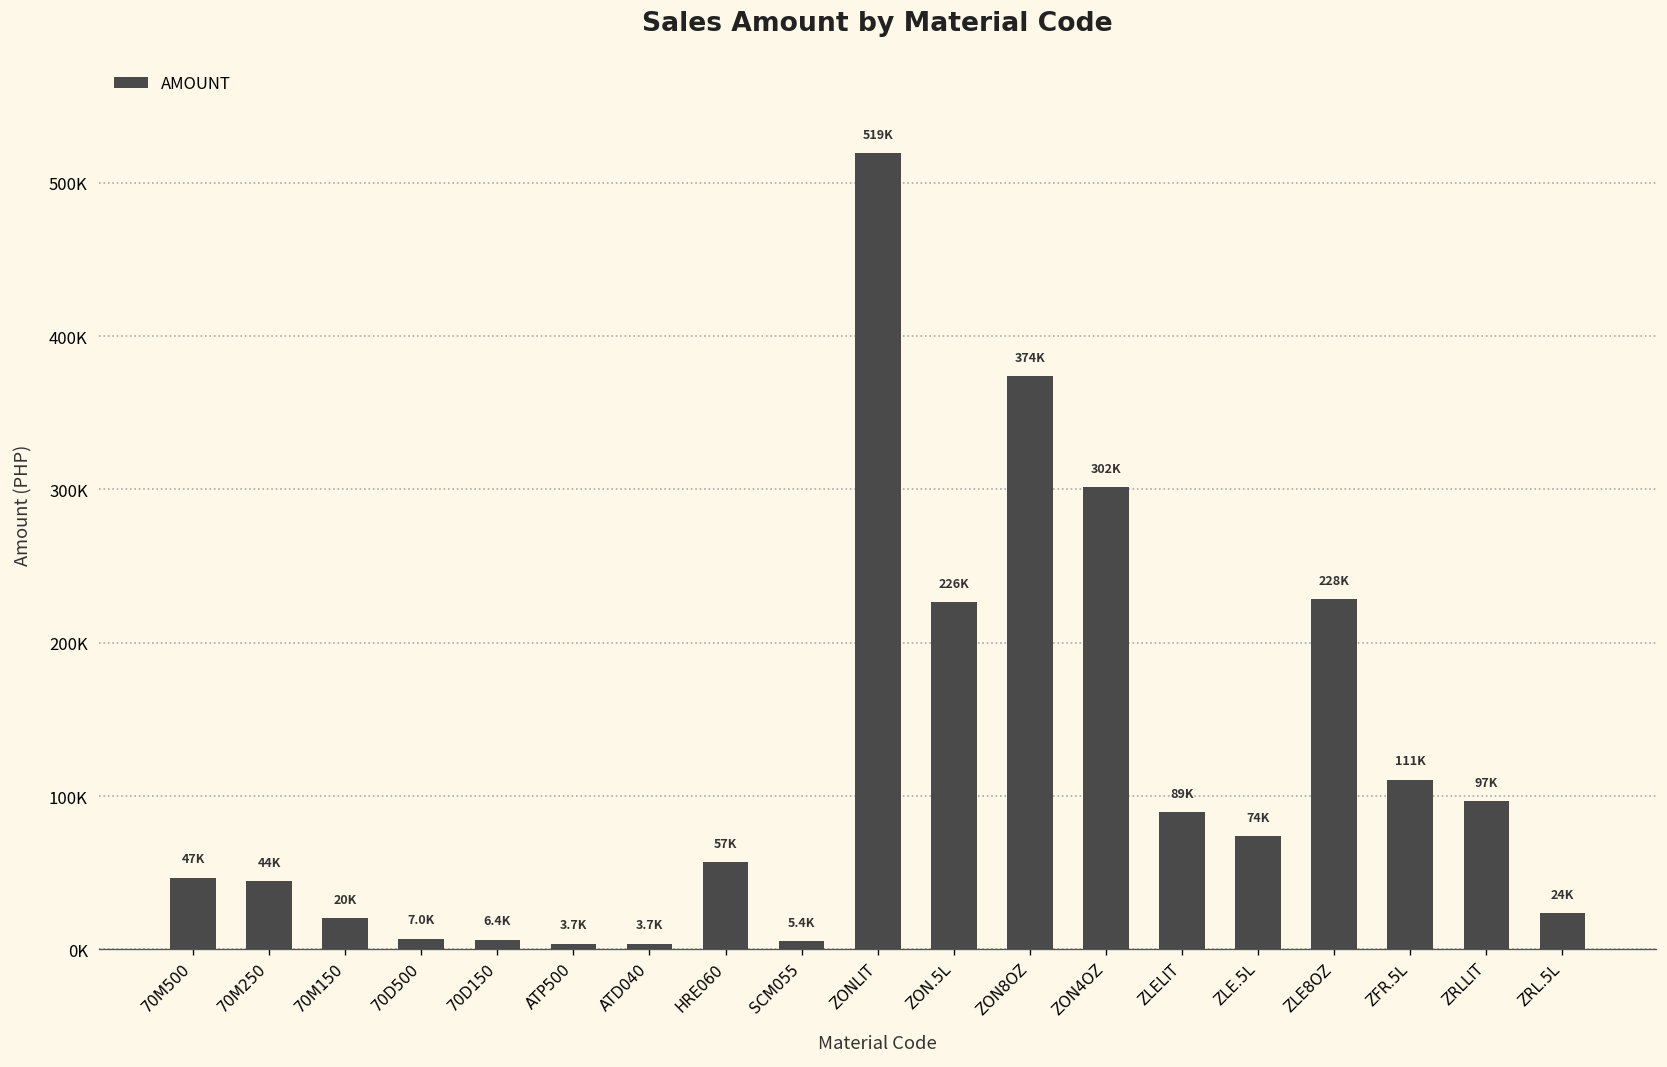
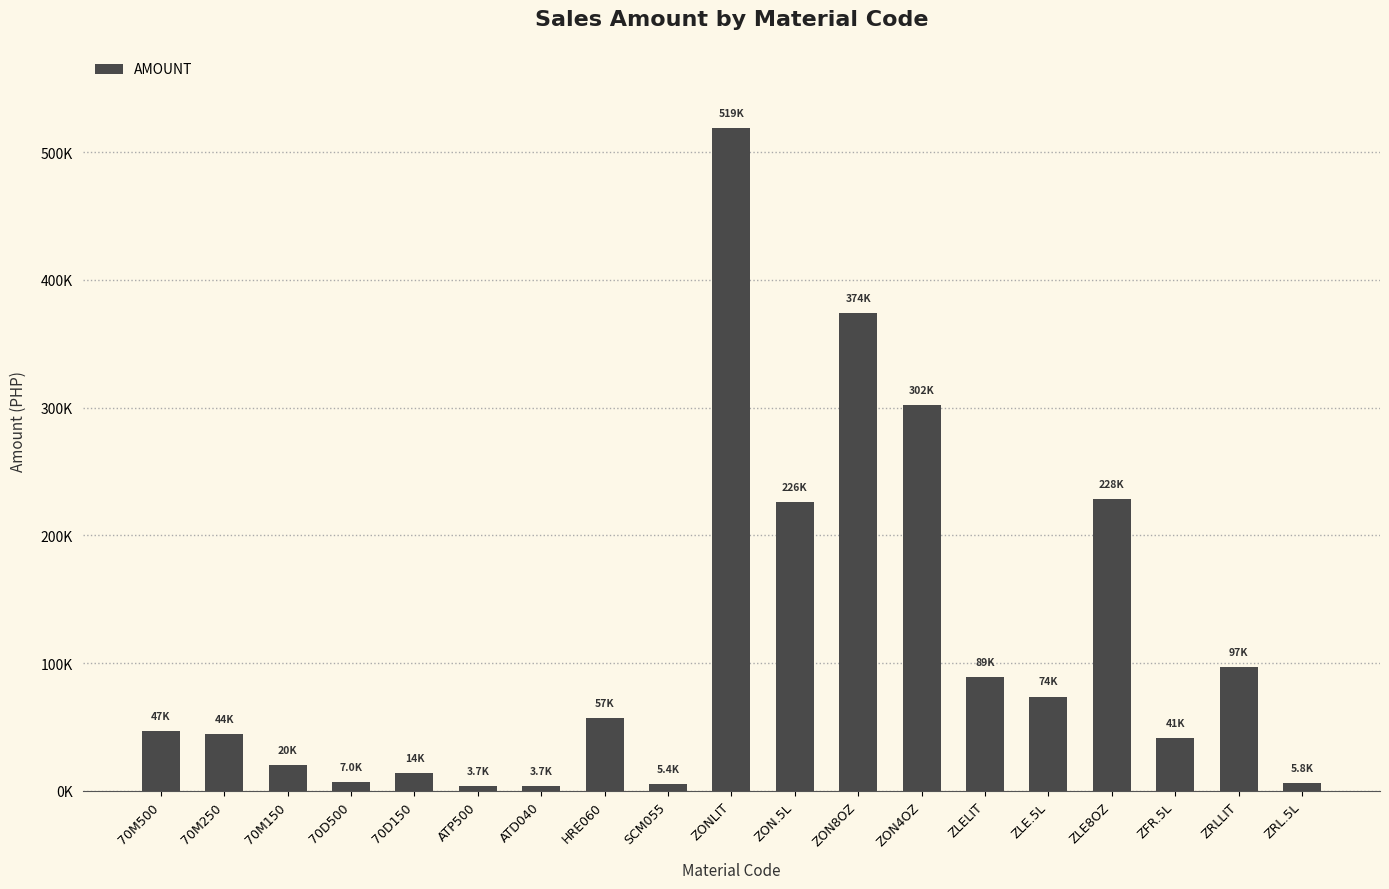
  {
    "70M500": "47K",
    "70M250": "44K",
    "70M150": "20K",
    "70D500": "7.0K",
-   "70D150": "6.4K",
+   "70D150": "14K",
    "ATP500": "3.7K",
    "ATD040": "3.7K",
    "HRE060": "57K",
    "SCM055": "5.4K",
    "ZONLIT": "519K",
    "ZON.5L": "226K",
    "ZON8OZ": "374K",
    "ZON4OZ": "302K",
    "ZLELIT": "89K",
    "ZLE.5L": "74K",
    "ZLE8OZ": "228K",
-   "ZFR.5L": "111K",
+   "ZFR.5L": "41K",
    "ZRLLIT": "97K",
-   "ZRL.5L": "24K"
+   "ZRL.5L": "5.8K"
  }
